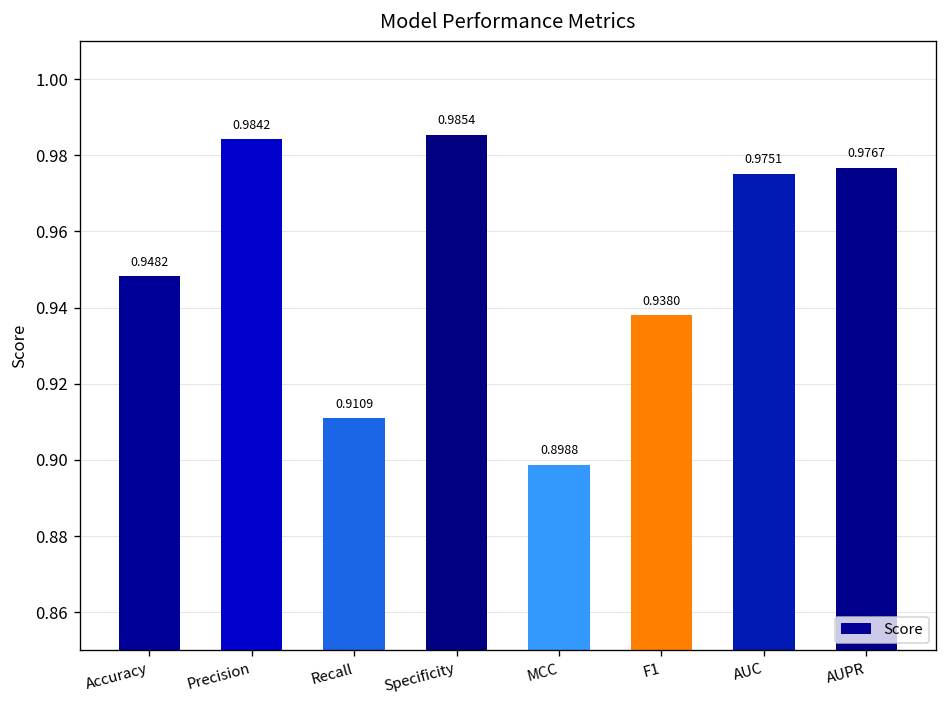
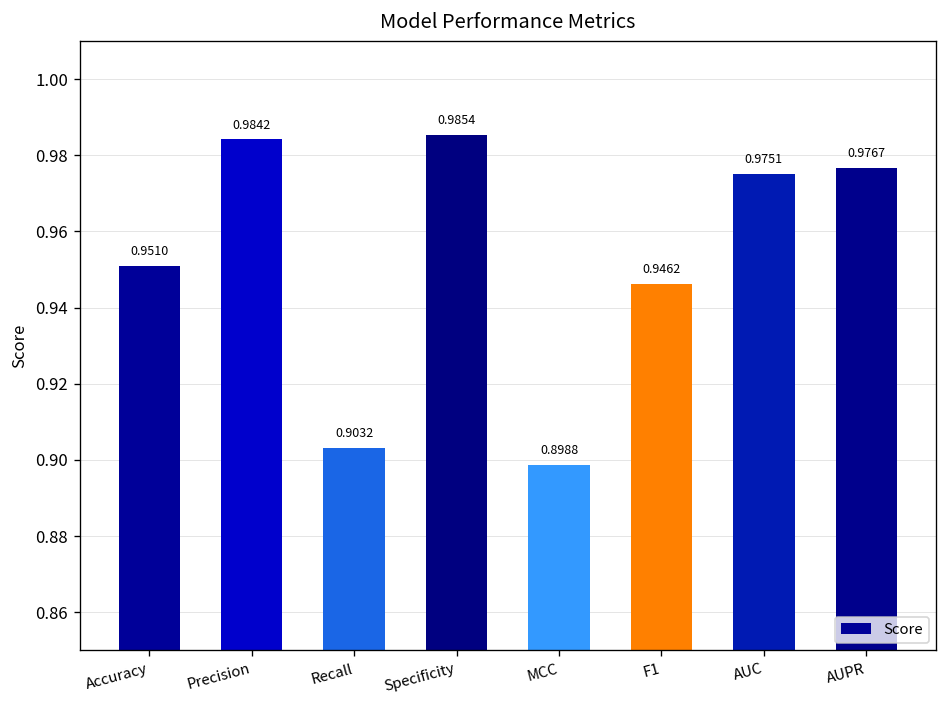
  {
-   "Accuracy": 0.9482,
+   "Accuracy": 0.9510,
    "Precision": 0.9842,
-   "Recall": 0.9109,
+   "Recall": 0.9032,
    "Specificity": 0.9854,
    "MCC": 0.8988,
-   "F1": 0.9380,
+   "F1": 0.9462,
    "AUC": 0.9751,
    "AUPR": 0.9767
  }
